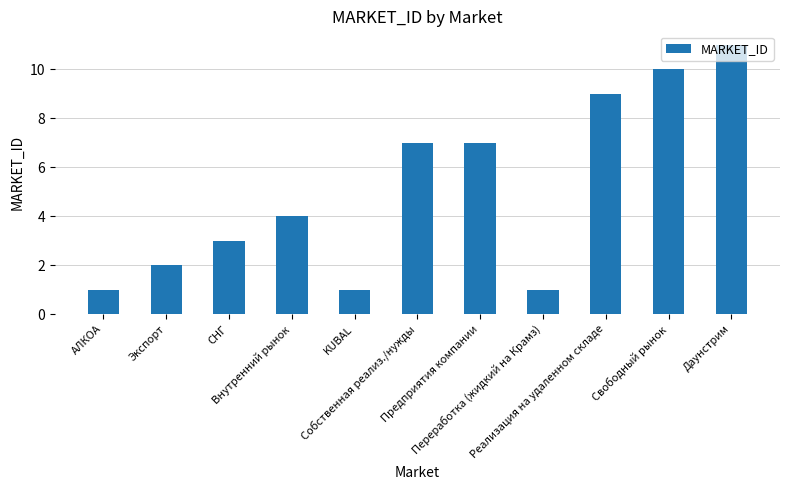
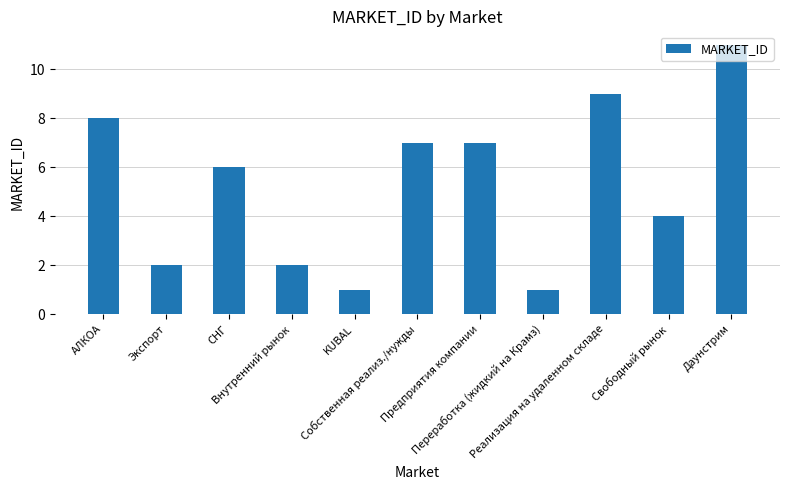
  {
-   "АЛКОА": 1,
+   "АЛКОА": 8,
    "Экспорт": 2,
-   "СНГ": 3,
-   "Внутренний рынок": 4,
+   "СНГ": 6,
+   "Внутренний рынок": 2,
    "KUBAL": 1,
    "Собственная реализ./нужды": 7,
    "Предприятия компании": 7,
    "Переработка (жидкий на Крамз)": 1,
    "Реализация на удаленном складе": 9,
-   "Свободный рынок": 10
+   "Свободный рынок": 4
  }
